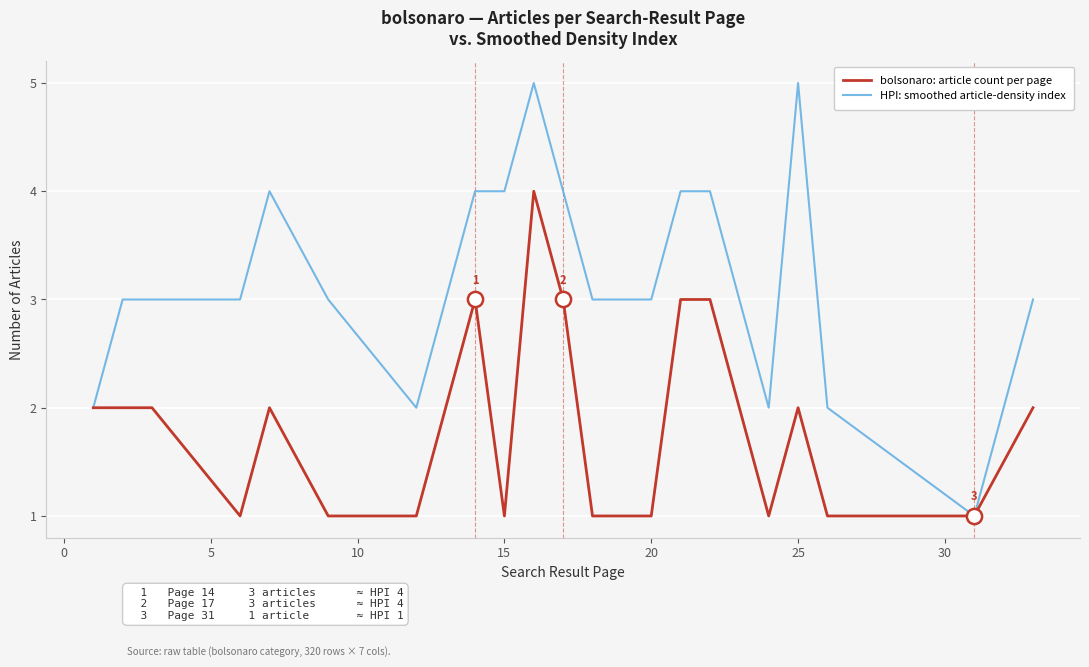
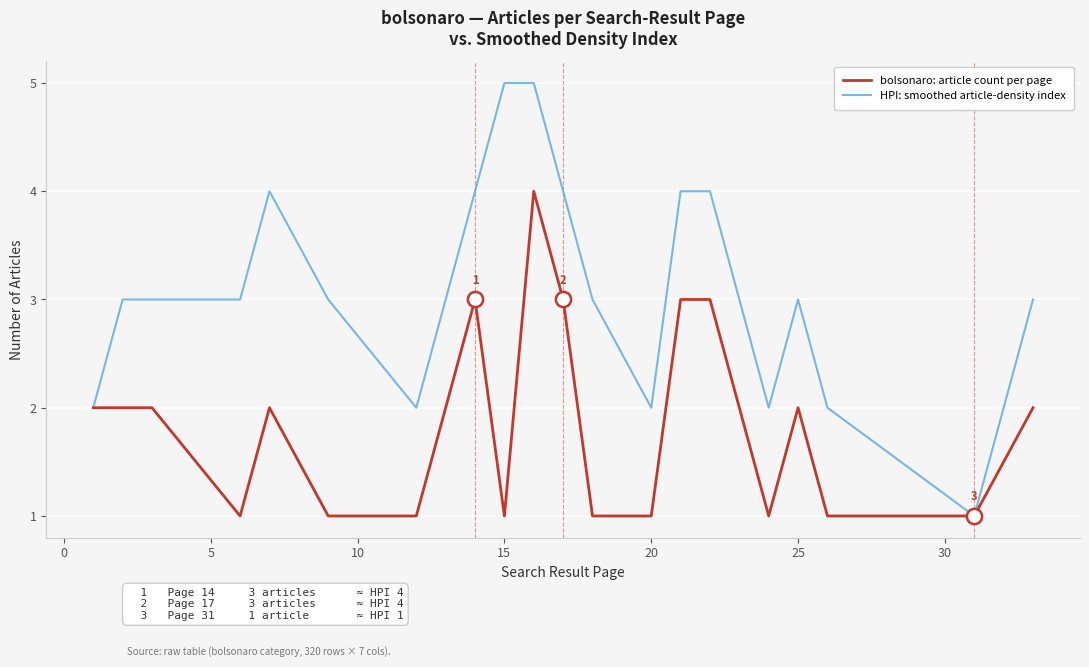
  {
    "bolsonaro: article count per page": {
      "15": 1,
      "20": 1,
      "25": 2
    },
    "HPI: smoothed article-density index": {
-     "15": 4,
-     "20": 3,
-     "25": 5
+     "15": 5,
+     "20": 2,
+     "25": 3
    }
  }
